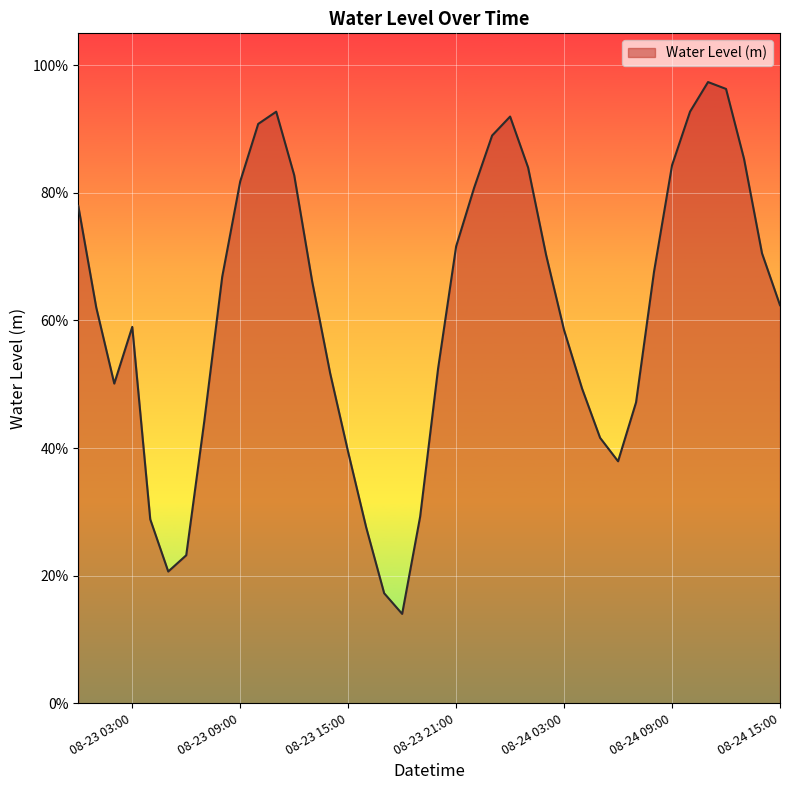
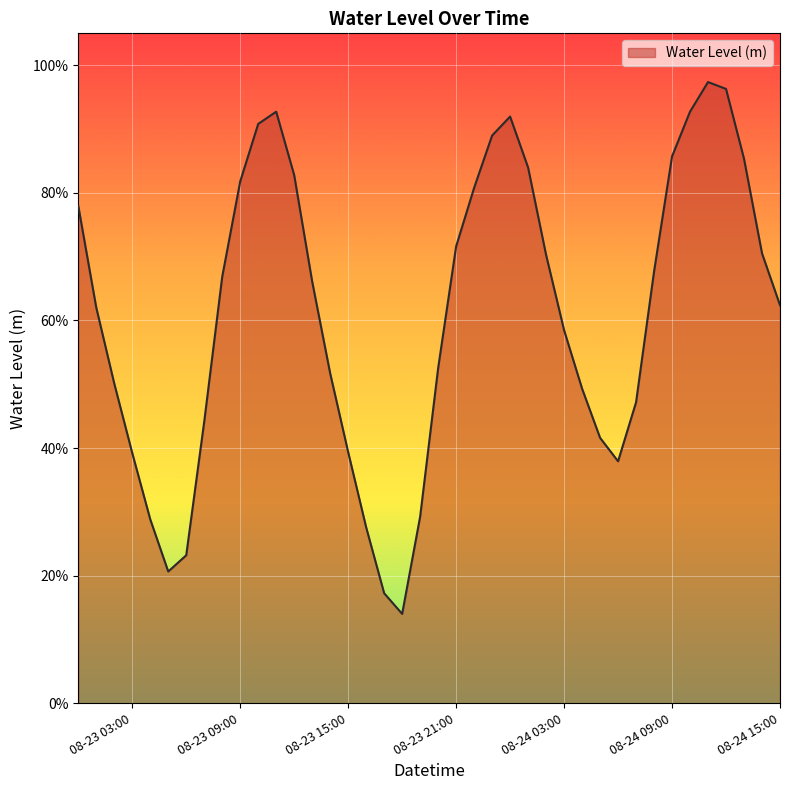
  {
-   "08-23 03:00": "59%",
+   "08-23 03:00": "39%",
    "08-23 09:00": "82%",
    "08-23 15:00": "39%",
    "08-23 21:00": "72%",
    "08-24 03:00": "58%",
-   "08-24 09:00": "84%",
+   "08-24 09:00": "86%",
    "08-24 15:00": "62%"
  }
